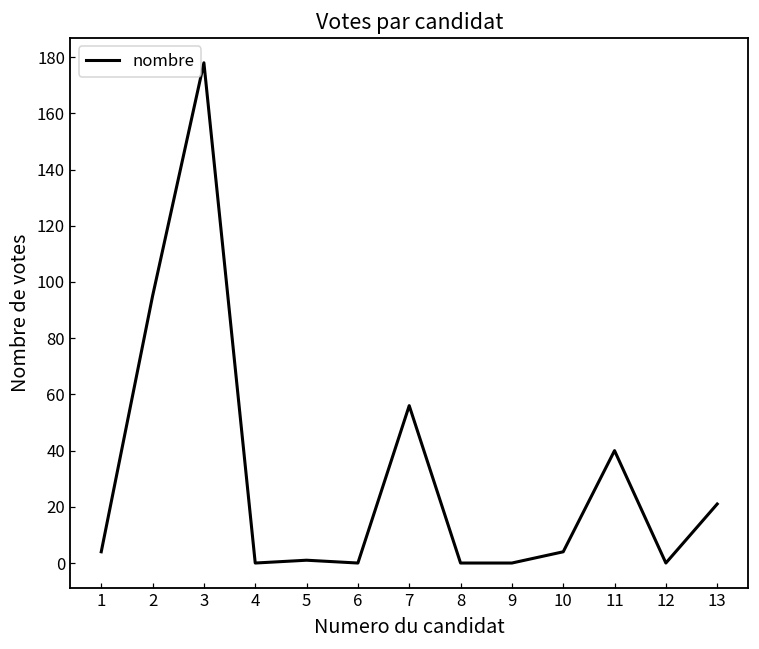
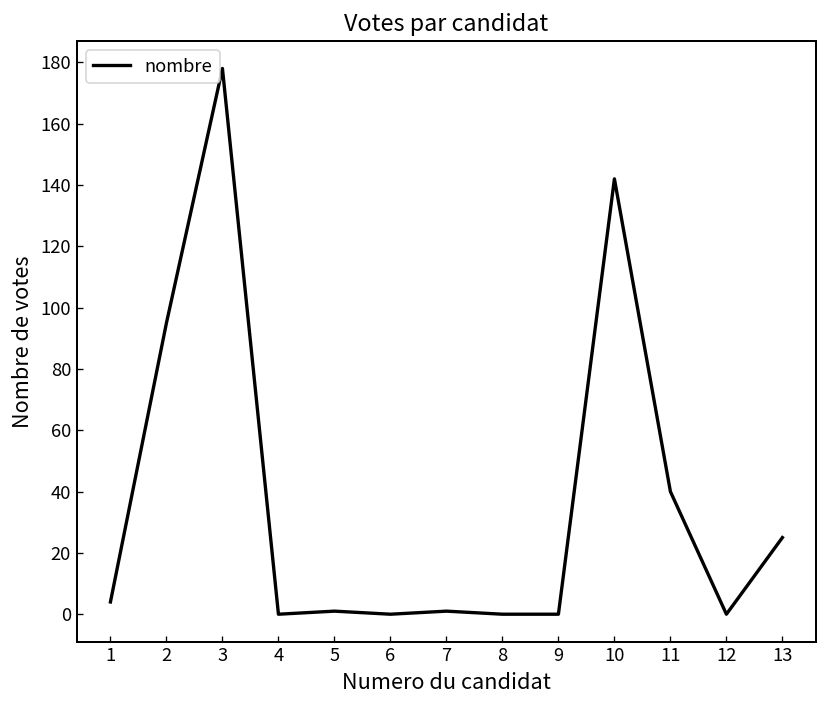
  {
    "1": 4,
    "2": 95,
    "3": 178,
    "4": 0,
    "5": 1,
    "6": 0,
-   "7": 56,
+   "7": 1,
    "8": 0,
    "9": 0,
-   "10": 4,
+   "10": 142,
    "11": 40,
    "12": 0,
-   "13": 21
+   "13": 25
  }
